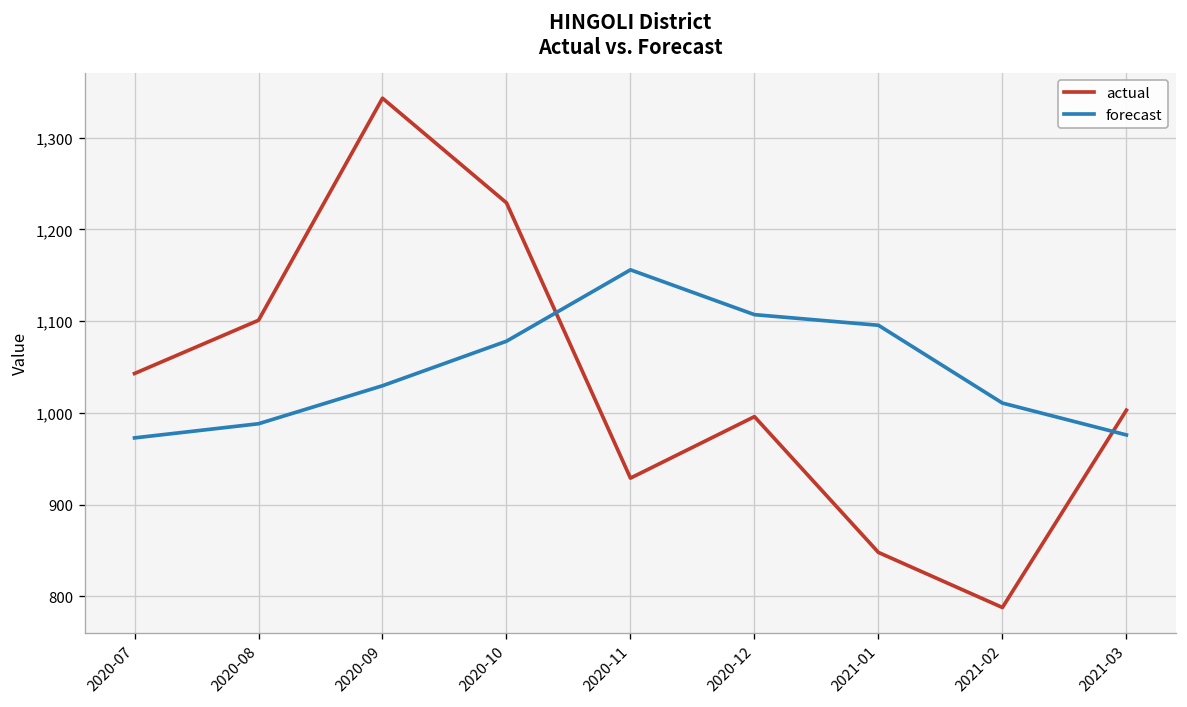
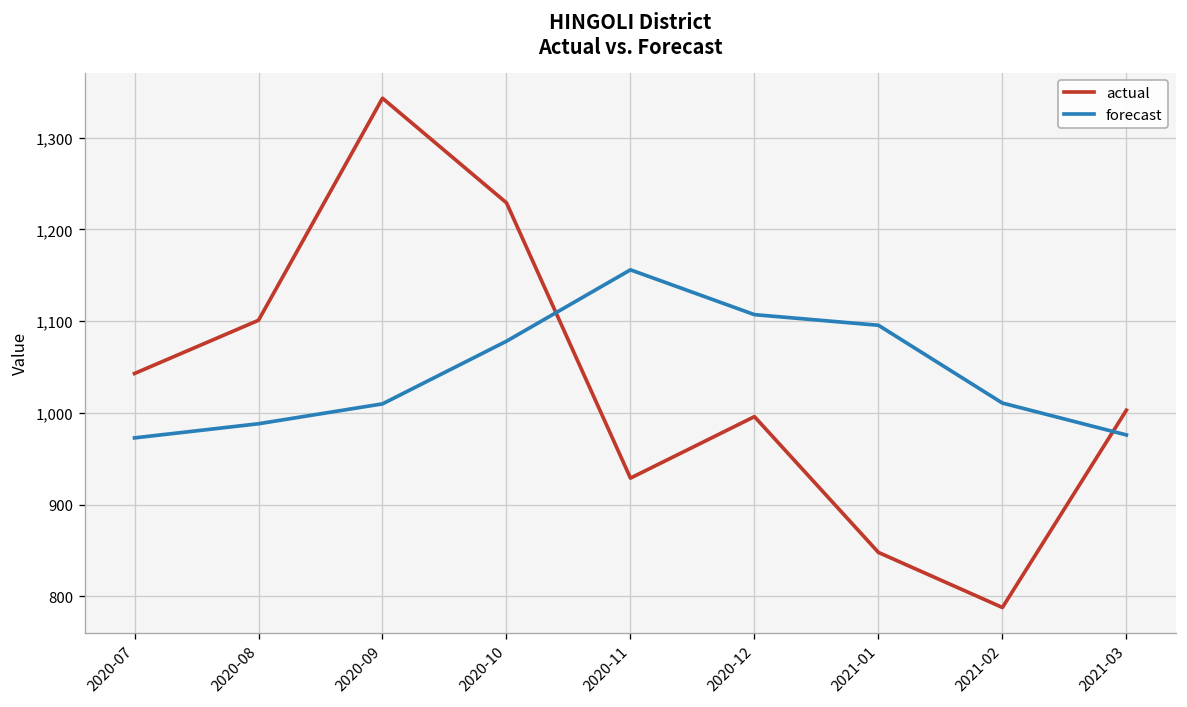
  {
    "actual": {
      "2020-07": "1,040",
      "2020-08": "1,100",
      "2020-09": "1,340",
      "2020-10": "1,230",
      "2020-11": "930",
      "2020-12": "1,000",
      "2021-01": "850",
      "2021-02": "790",
      "2021-03": "1,000"
    },
    "forecast": {
      "2020-07": "970",
      "2020-08": "990",
-     "2020-09": "1,030",
+     "2020-09": "1,010",
      "2020-10": "1,080",
      "2020-11": "1,160",
      "2020-12": "1,110",
      "2021-01": "1,100",
      "2021-02": "1,010",
      "2021-03": "980"
    }
  }
